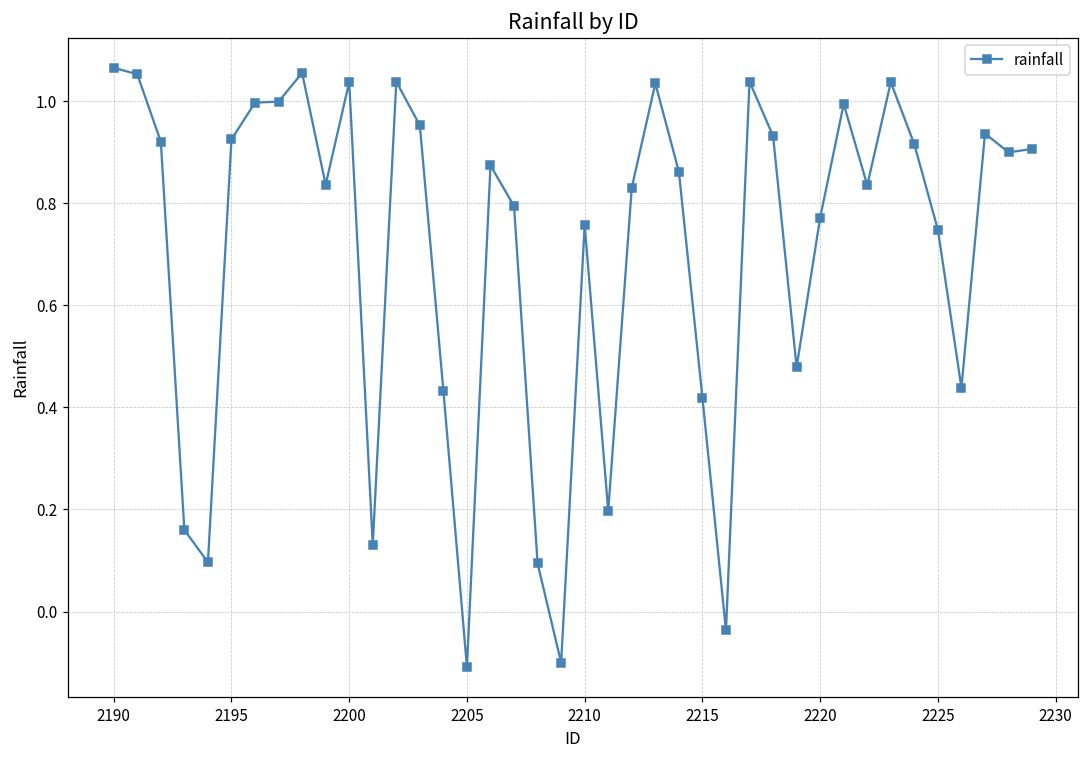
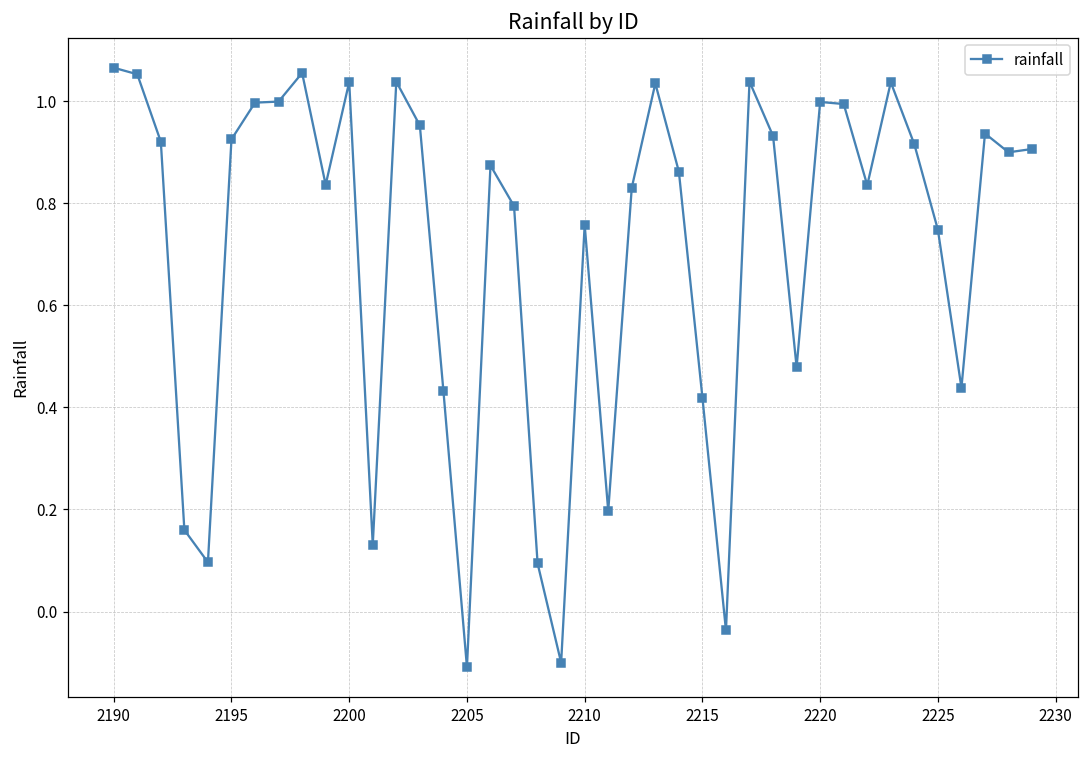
  {
    "2190": 1.07,
    "2195": 0.93,
    "2200": 1.04,
    "2205": -0.11,
    "2210": 0.76,
    "2215": 0.42,
-   "2220": 0.77,
+   "2220": 1.00,
    "2225": 0.75
  }
